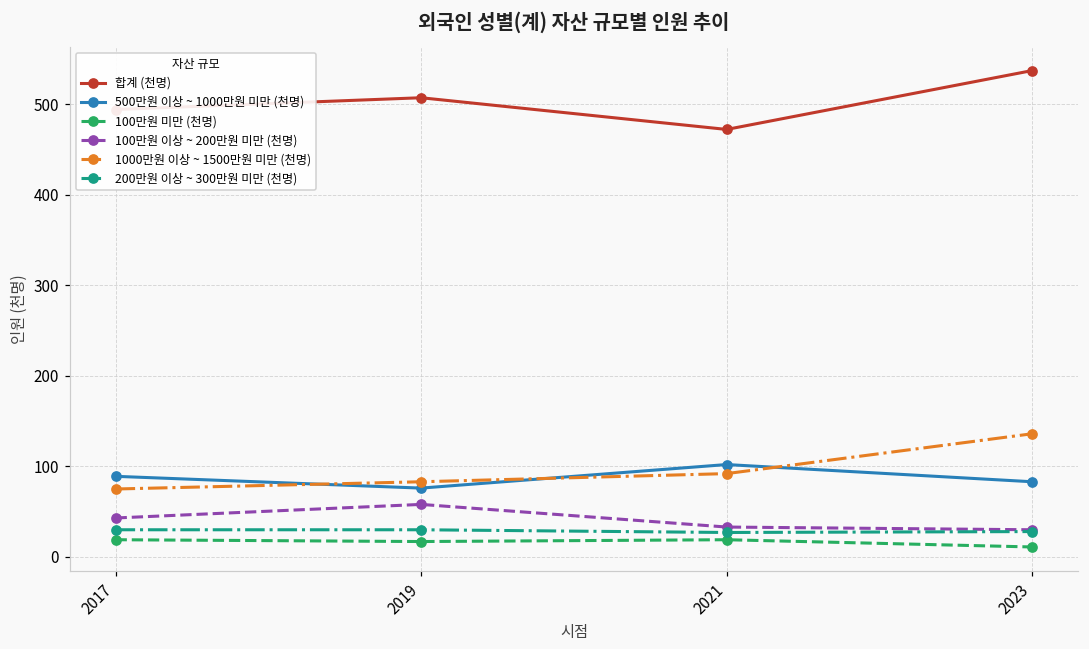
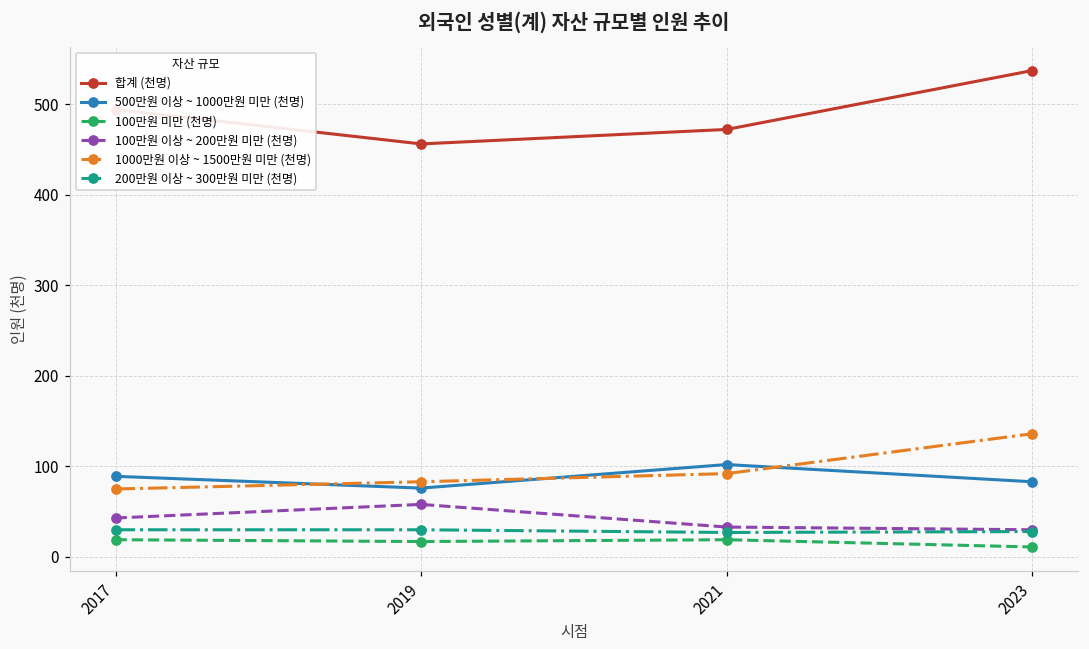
  {
    "합계 (천명)": {
-     "2019": 510,
+     "2019": 460,
      "2021": 470,
      "2023": 540
    },
    "500만원 이상 ~ 1000만원 미만 (천명)": {
      "2017": 90,
      "2019": 80,
      "2021": 100,
      "2023": 80
    },
    "100만원 이상 ~ 200만원 미만 (천명)": {
      "2017": 40,
      "2019": 60,
      "2021": 30
    },
    "1000만원 이상 ~ 1500만원 미만 (천명)": {
      "2017": 80,
      "2019": 80,
      "2021": 90,
      "2023": 140
    }
  }
